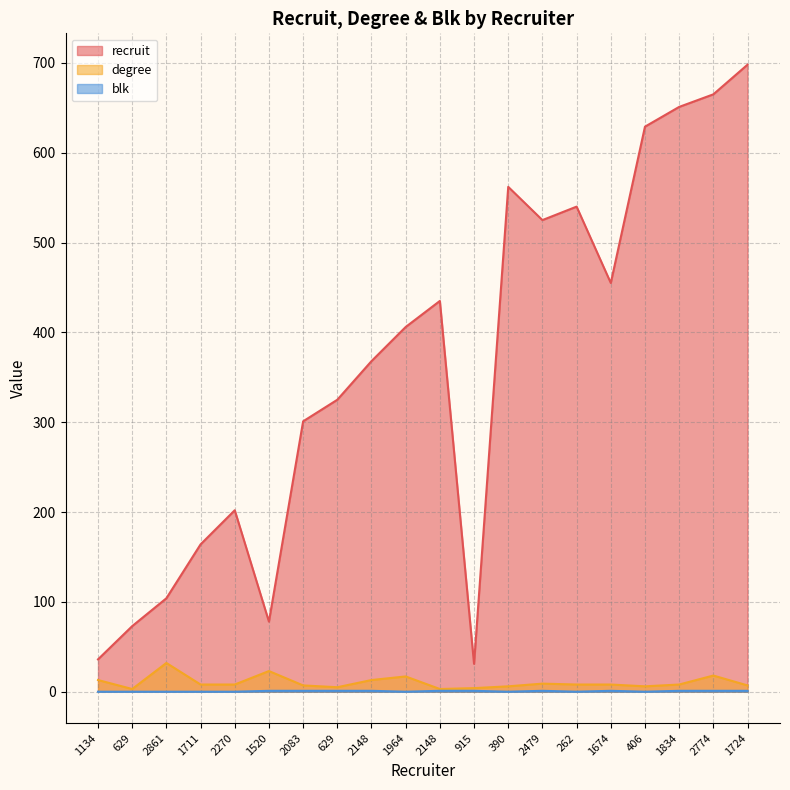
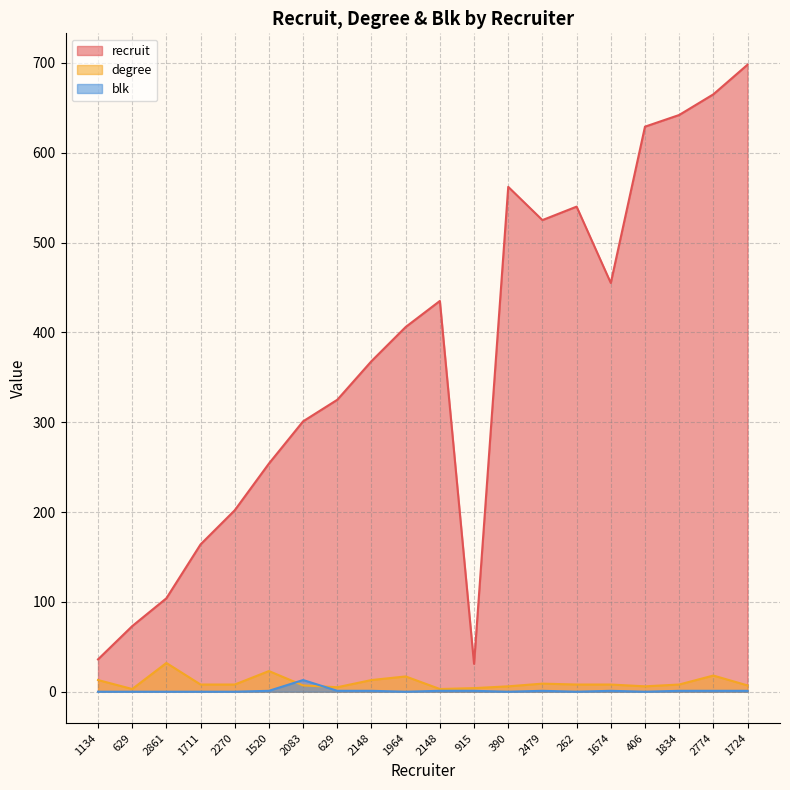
  {
    "recruit": {
      "1134": 40,
      "2861": 100,
      "1711": 160,
      "2270": 200,
-     "1520": 80,
+     "1520": 250,
      "2083": 300,
      "1964": 410,
      "915": 30,
      "390": 560,
      "2479": 530,
      "262": 540,
      "1674": 460,
      "406": 630,
-     "1834": 650,
+     "1834": 640,
      "2774": 670,
      "1724": 700
    },
    "degree": {
      "1134": 10,
      "2861": 30,
      "1711": 10,
      "2270": 10,
      "1520": 20,
      "2083": 10,
      "1964": 20,
      "915": 0,
      "390": 10,
      "2479": 10,
      "262": 10,
      "1674": 10,
      "406": 10,
      "1834": 10,
      "2774": 20,
      "1724": 10
    },
    "blk": {
      "1134": 0,
      "2861": 0,
      "1711": 0,
      "2270": 0,
      "1520": 0,
-     "2083": 0,
+     "2083": 10,
      "1964": 0,
      "915": 0,
      "390": 0,
      "2479": 0,
      "262": 0,
      "1674": 0,
      "406": 0,
      "1834": 0,
      "2774": 0,
      "1724": 0
    }
  }
